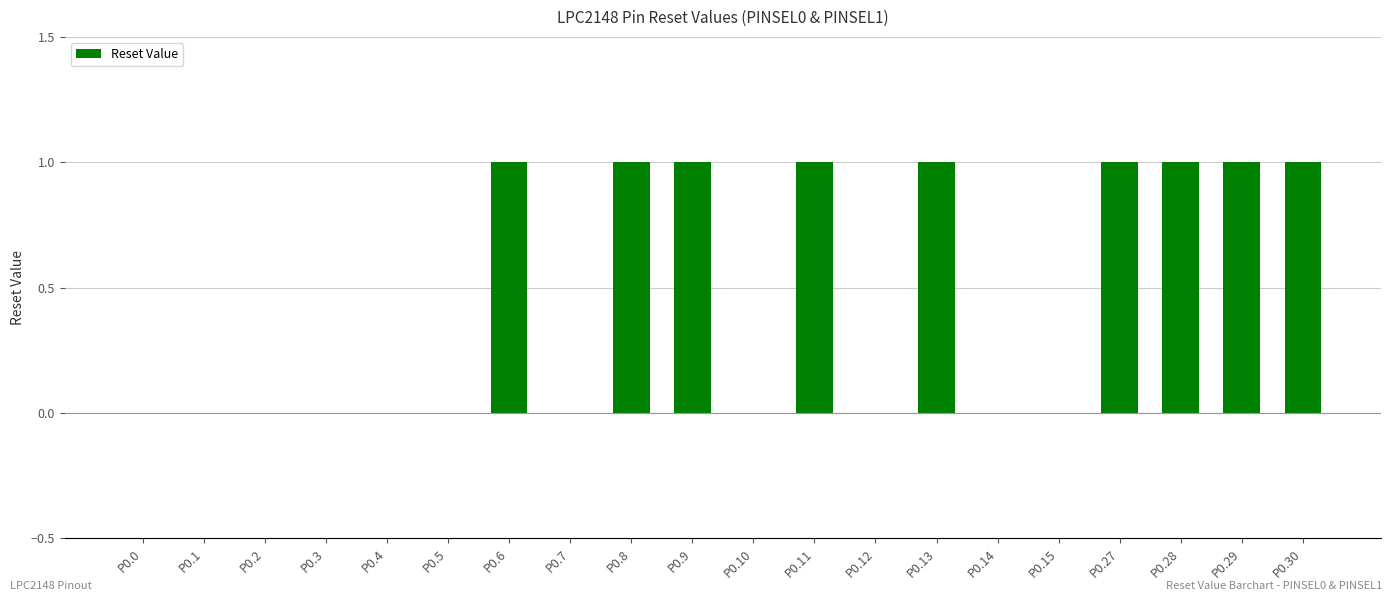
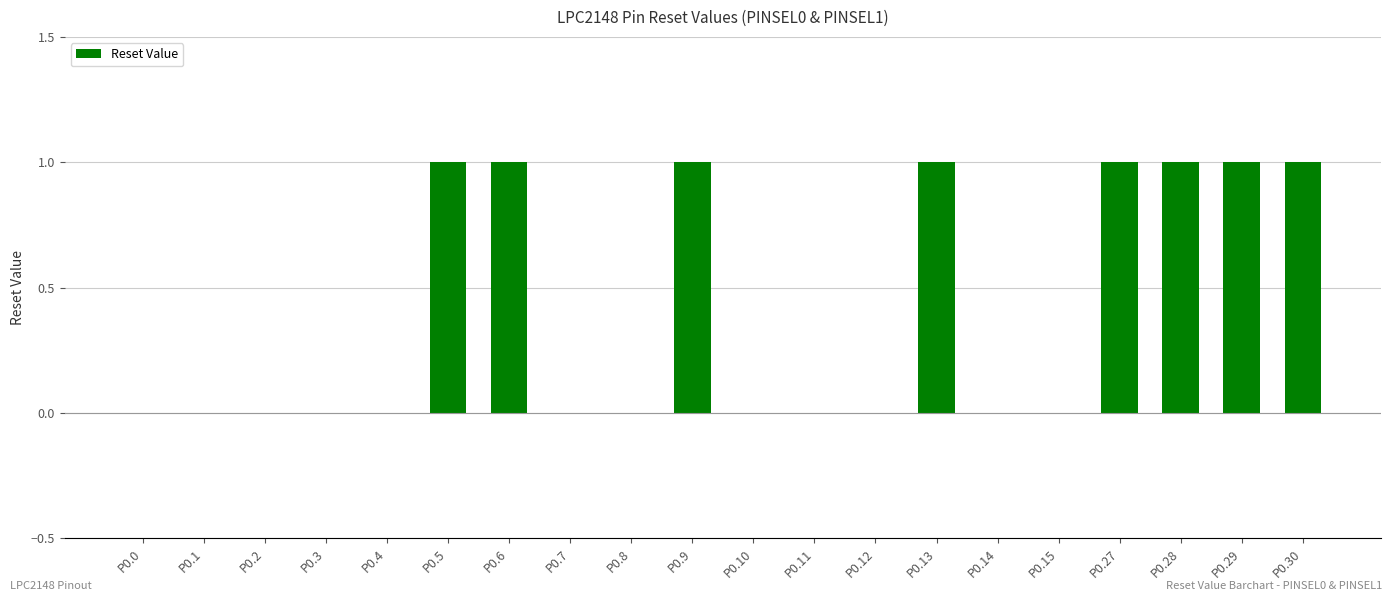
  {
    "P0.0": 0,
    "P0.1": 0,
    "P0.2": 0,
    "P0.3": 0,
    "P0.4": 0,
-   "P0.5": 0,
+   "P0.5": 1,
    "P0.6": 1,
    "P0.7": 0,
-   "P0.8": 1,
+   "P0.8": 0,
    "P0.9": 1,
    "P0.10": 0,
-   "P0.11": 1,
+   "P0.11": 0,
    "P0.12": 0,
    "P0.13": 1,
    "P0.14": 0,
    "P0.15": 0,
    "P0.27": 1,
    "P0.28": 1,
    "P0.29": 1,
    "P0.30": 1
  }
